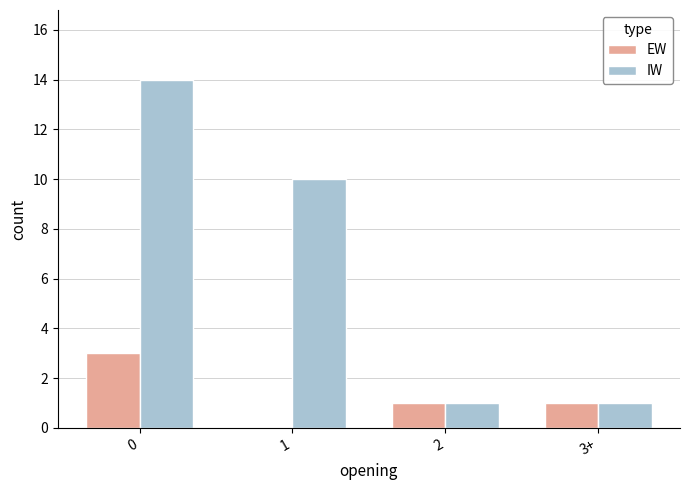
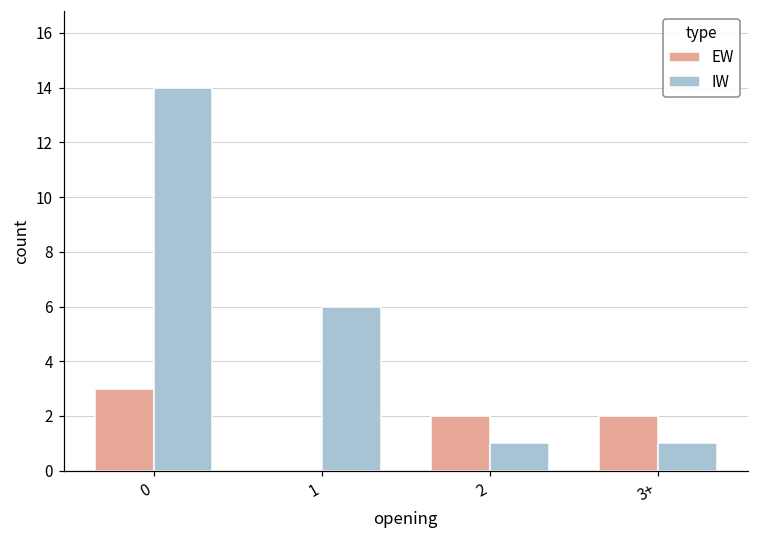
  {
    "EW": {
      "0": 3,
      "1": 0,
-     "2": 1,
-     "3+": 1
+     "2": 2,
+     "3+": 2
    },
    "IW": {
      "0": 14,
-     "1": 10,
+     "1": 6,
      "2": 1,
      "3+": 1
    }
  }
